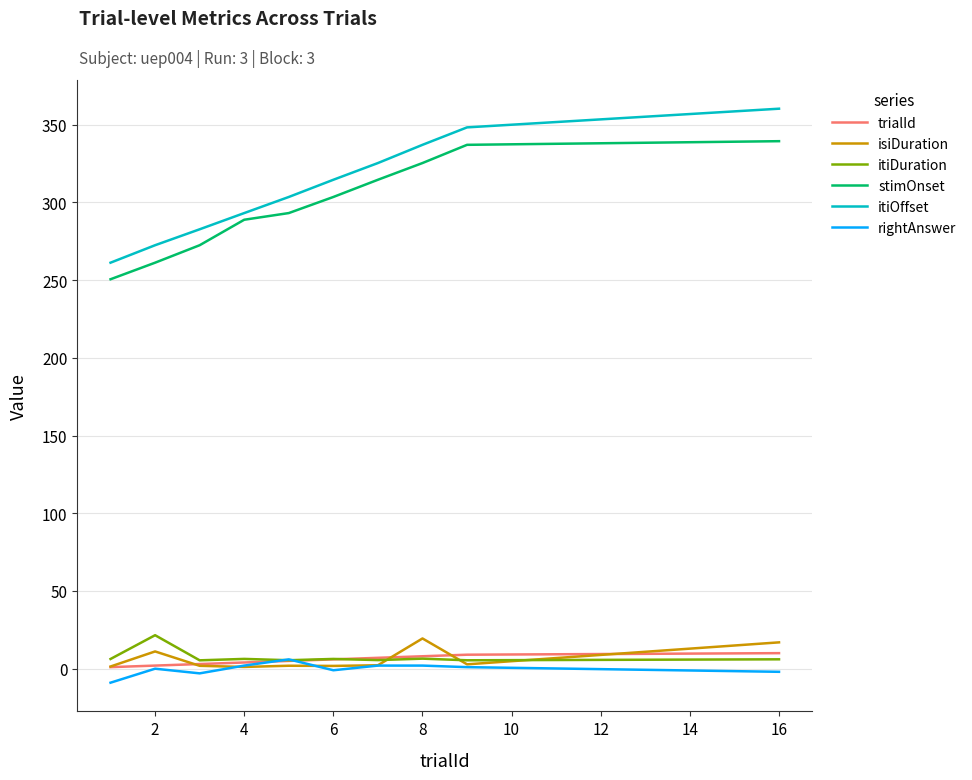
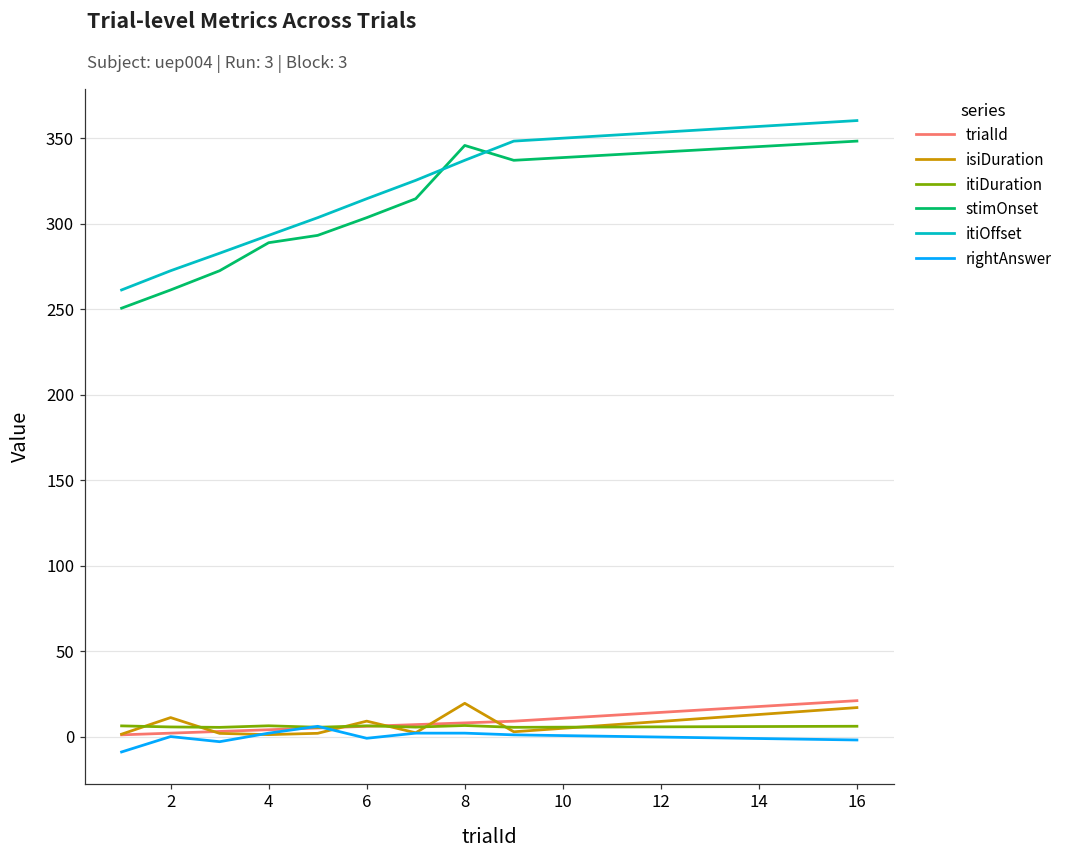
  {
    "trialId": {
      "2": 2,
      "4": 4,
-     "16": 10
+     "16": 21
    },
    "isiDuration": {
      "2": 11,
-     "6": 2,
+     "6": 9,
      "8": 19,
      "16": 17
    },
    "itiDuration": {
-     "2": 22,
+     "2": 6,
      "4": 6,
      "16": 6
    },
    "stimOnset": {
      "2": 261,
      "4": 289,
      "6": 303,
-     "8": 325,
-     "16": 339
+     "8": 346,
+     "16": 348
    },
    "itiOffset": {
      "2": 272,
      "4": 293,
      "6": 315,
      "8": 337,
      "16": 360
    },
    "rightAnswer": {
      "2": 0,
      "6": -1,
      "8": 2,
      "16": -2
    }
  }
